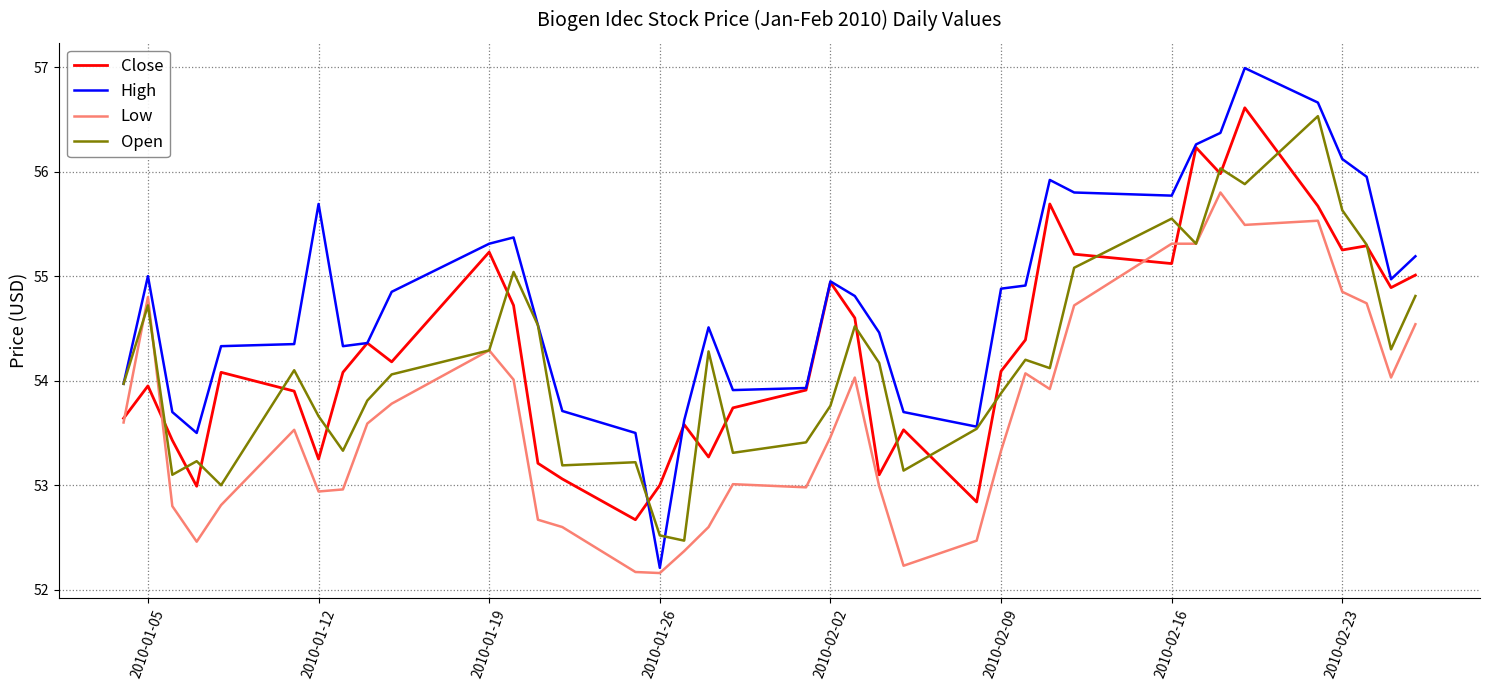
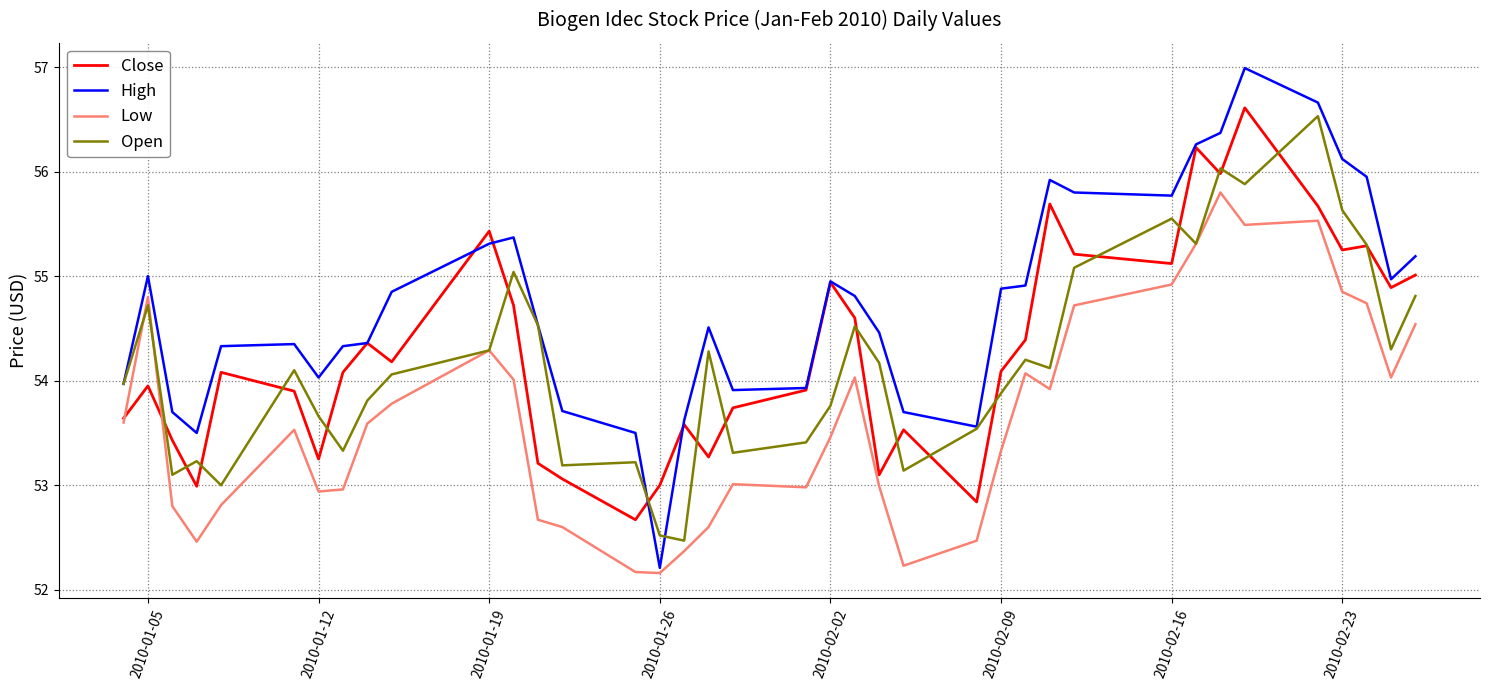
  {
    "Close": {
      "2010-01-05": 53.95,
      "2010-01-12": 53.25,
-     "2010-01-19": 55.23,
+     "2010-01-19": 55.43,
      "2010-01-26": 53.00,
      "2010-02-09": 54.09,
      "2010-02-16": 55.12,
      "2010-02-23": 55.25
    },
    "High": {
      "2010-01-05": 55.00,
-     "2010-01-12": 55.69,
+     "2010-01-12": 54.03,
      "2010-01-19": 55.31,
      "2010-01-26": 52.21,
      "2010-02-09": 54.88,
      "2010-02-16": 55.77,
      "2010-02-23": 56.12
    },
    "Low": {
      "2010-01-05": 54.80,
      "2010-01-12": 52.94,
      "2010-01-26": 52.16,
      "2010-02-02": 53.46,
      "2010-02-09": 53.33,
-     "2010-02-16": 55.31,
+     "2010-02-16": 54.92,
      "2010-02-23": 54.85
    },
    "Open": {
      "2010-01-05": 54.72,
      "2010-01-12": 53.66,
      "2010-01-26": 52.52,
      "2010-02-02": 53.76,
      "2010-02-09": 53.88,
      "2010-02-16": 55.55,
      "2010-02-23": 55.63
    }
  }
